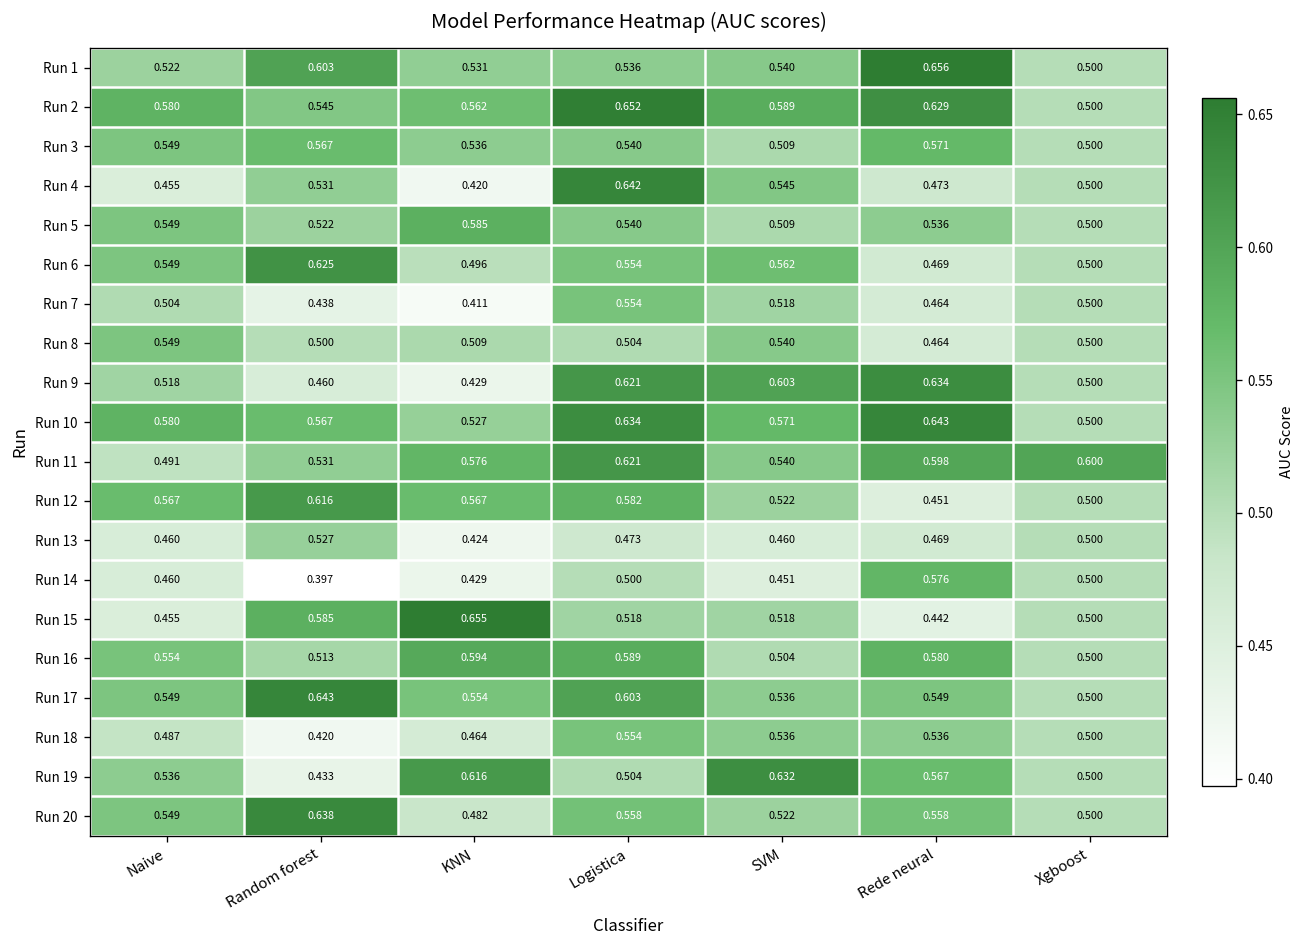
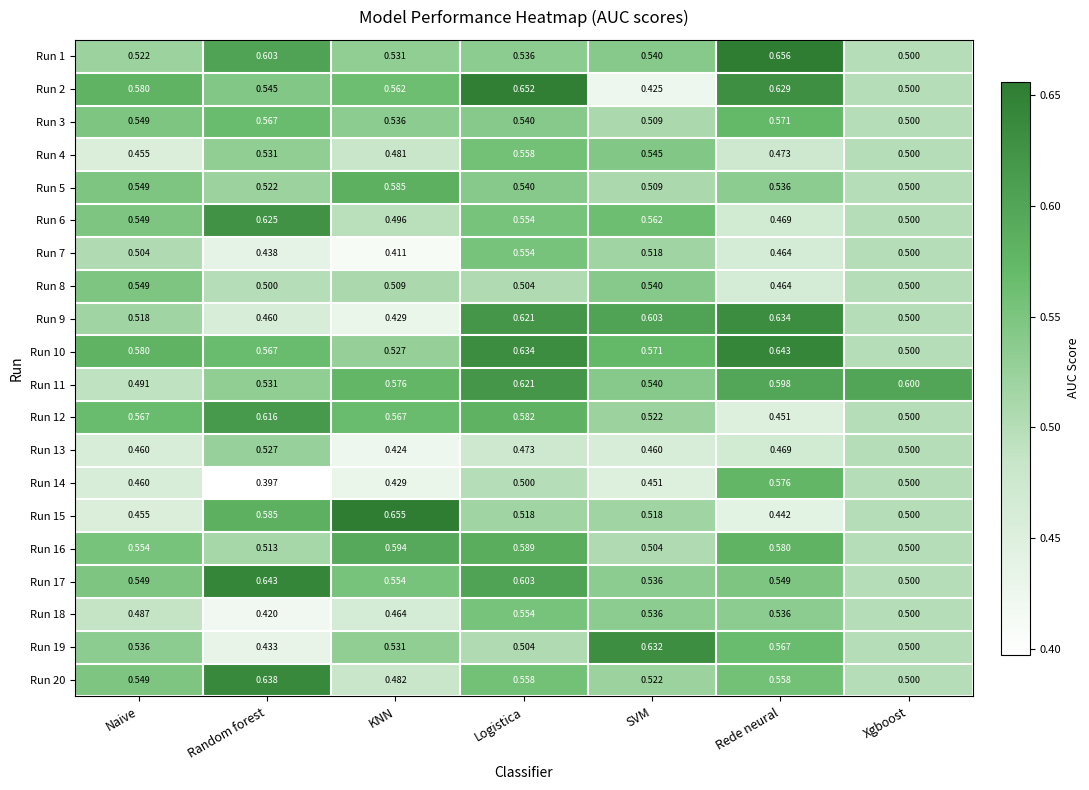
  {
    "Run 1": {
      "Naive": 0.522,
      "Random forest": 0.603,
      "KNN": 0.531,
      "Logistica": 0.536,
      "SVM": 0.540,
      "Rede neural": 0.656,
      "Xgboost": 0.500
    },
    "Run 2": {
      "Naive": 0.580,
      "Random forest": 0.545,
      "KNN": 0.562,
      "Logistica": 0.652,
-     "SVM": 0.589,
+     "SVM": 0.425,
      "Rede neural": 0.629,
      "Xgboost": 0.500
    },
    "Run 3": {
      "Naive": 0.549,
      "Random forest": 0.567,
      "KNN": 0.536,
      "Logistica": 0.540,
      "SVM": 0.509,
      "Rede neural": 0.571,
      "Xgboost": 0.500
    },
    "Run 4": {
      "Naive": 0.455,
      "Random forest": 0.531,
-     "KNN": 0.420,
-     "Logistica": 0.642,
+     "KNN": 0.481,
+     "Logistica": 0.558,
      "SVM": 0.545,
      "Rede neural": 0.473,
      "Xgboost": 0.500
    },
    "Run 5": {
      "Naive": 0.549,
      "Random forest": 0.522,
      "KNN": 0.585,
      "Logistica": 0.540,
      "SVM": 0.509,
      "Rede neural": 0.536,
      "Xgboost": 0.500
    },
    "Run 6": {
      "Naive": 0.549,
      "Random forest": 0.625,
      "KNN": 0.496,
      "Logistica": 0.554,
      "SVM": 0.562,
      "Rede neural": 0.469,
      "Xgboost": 0.500
    },
    "Run 7": {
      "Naive": 0.504,
      "Random forest": 0.438,
      "KNN": 0.411,
      "Logistica": 0.554,
      "SVM": 0.518,
      "Rede neural": 0.464,
      "Xgboost": 0.500
    },
    "Run 8": {
      "Naive": 0.549,
      "Random forest": 0.500,
      "KNN": 0.509,
      "Logistica": 0.504,
      "SVM": 0.540,
      "Rede neural": 0.464,
      "Xgboost": 0.500
    },
    "Run 9": {
      "Naive": 0.518,
      "Random forest": 0.460,
      "KNN": 0.429,
      "Logistica": 0.621,
      "SVM": 0.603,
      "Rede neural": 0.634,
      "Xgboost": 0.500
    },
    "Run 10": {
      "Naive": 0.580,
      "Random forest": 0.567,
      "KNN": 0.527,
      "Logistica": 0.634,
      "SVM": 0.571,
      "Rede neural": 0.643,
      "Xgboost": 0.500
    },
    "Run 11": {
      "Naive": 0.491,
      "Random forest": 0.531,
      "KNN": 0.576,
      "Logistica": 0.621,
      "SVM": 0.540,
      "Rede neural": 0.598,
      "Xgboost": 0.600
    },
    "Run 12": {
      "Naive": 0.567,
      "Random forest": 0.616,
      "KNN": 0.567,
      "Logistica": 0.582,
      "SVM": 0.522,
      "Rede neural": 0.451,
      "Xgboost": 0.500
    },
    "Run 13": {
      "Naive": 0.460,
      "Random forest": 0.527,
      "KNN": 0.424,
      "Logistica": 0.473,
      "SVM": 0.460,
      "Rede neural": 0.469,
      "Xgboost": 0.500
    },
    "Run 14": {
      "Naive": 0.460,
      "Random forest": 0.397,
      "KNN": 0.429,
      "Logistica": 0.500,
      "SVM": 0.451,
      "Rede neural": 0.576,
      "Xgboost": 0.500
    },
    "Run 15": {
      "Naive": 0.455,
      "Random forest": 0.585,
      "KNN": 0.655,
      "Logistica": 0.518,
      "SVM": 0.518,
      "Rede neural": 0.442,
      "Xgboost": 0.500
    },
    "Run 16": {
      "Naive": 0.554,
      "Random forest": 0.513,
      "KNN": 0.594,
      "Logistica": 0.589,
      "SVM": 0.504,
      "Rede neural": 0.580,
      "Xgboost": 0.500
    },
    "Run 17": {
      "Naive": 0.549,
      "Random forest": 0.643,
      "KNN": 0.554,
      "Logistica": 0.603,
      "SVM": 0.536,
      "Rede neural": 0.549,
      "Xgboost": 0.500
    },
    "Run 18": {
      "Naive": 0.487,
      "Random forest": 0.420,
      "KNN": 0.464,
      "Logistica": 0.554,
      "SVM": 0.536,
      "Rede neural": 0.536,
      "Xgboost": 0.500
    },
    "Run 19": {
      "Naive": 0.536,
      "Random forest": 0.433,
-     "KNN": 0.616,
+     "KNN": 0.531,
      "Logistica": 0.504,
      "SVM": 0.632,
      "Rede neural": 0.567,
      "Xgboost": 0.500
    },
    "Run 20": {
      "Naive": 0.549,
      "Random forest": 0.638,
      "KNN": 0.482,
      "Logistica": 0.558,
      "SVM": 0.522,
      "Rede neural": 0.558,
      "Xgboost": 0.500
    }
  }
